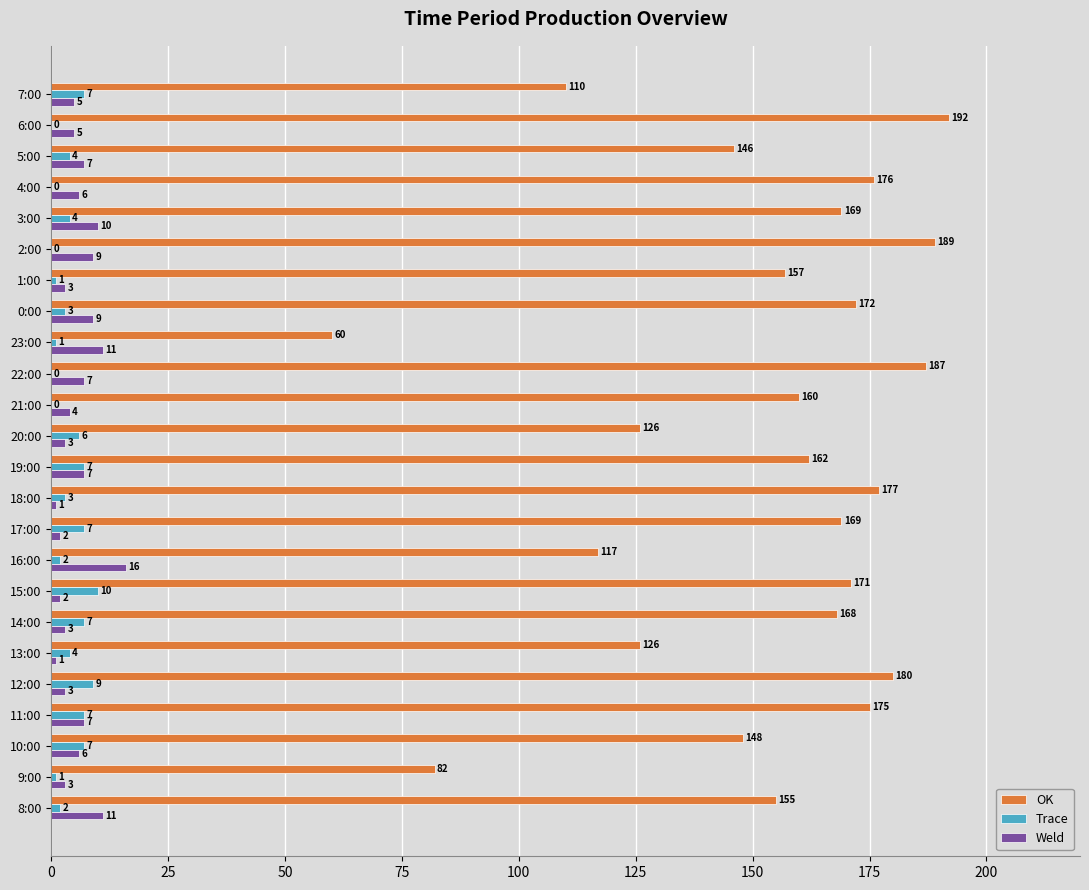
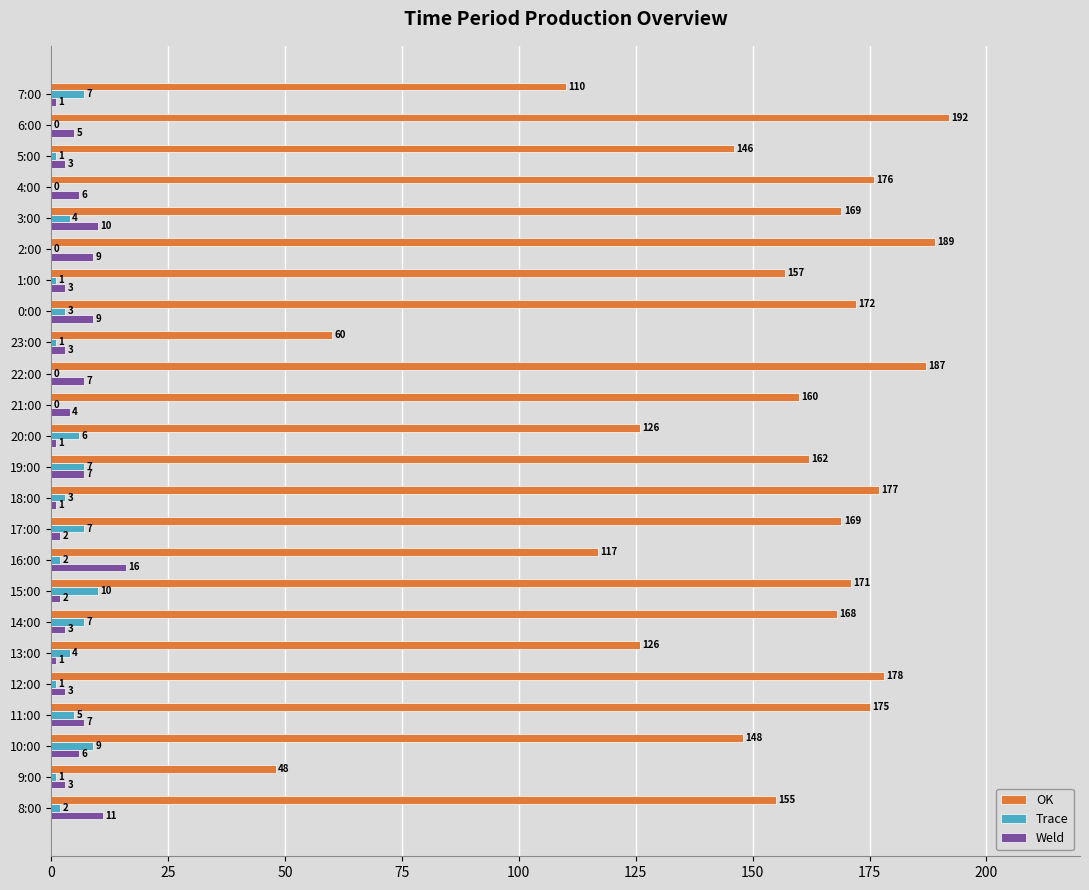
  {
    "OK": {
      "7:00": 110,
      "6:00": 192,
      "5:00": 146,
      "4:00": 176,
      "3:00": 169,
      "2:00": 189,
      "1:00": 157,
      "0:00": 172,
      "23:00": 60,
      "22:00": 187,
      "21:00": 160,
      "20:00": 126,
      "19:00": 162,
      "18:00": 177,
      "17:00": 169,
      "16:00": 117,
      "15:00": 171,
      "14:00": 168,
      "13:00": 126,
-     "12:00": 180,
+     "12:00": 178,
      "11:00": 175,
      "10:00": 148,
-     "9:00": 82,
+     "9:00": 48,
      "8:00": 155
    },
    "Trace": {
      "7:00": 7,
      "6:00": 0,
-     "5:00": 4,
+     "5:00": 1,
      "4:00": 0,
      "3:00": 4,
      "2:00": 0,
      "1:00": 1,
      "0:00": 3,
      "23:00": 1,
      "22:00": 0,
      "21:00": 0,
      "20:00": 6,
      "18:00": 3,
      "17:00": 7,
      "16:00": 2,
      "15:00": 10,
      "14:00": 7,
      "13:00": 4,
-     "12:00": 9,
-     "11:00": 7,
-     "10:00": 7,
+     "12:00": 1,
+     "11:00": 5,
+     "10:00": 9,
      "9:00": 1,
      "8:00": 2
    },
    "Weld": {
-     "7:00": 5,
+     "7:00": 1,
      "6:00": 5,
-     "5:00": 7,
+     "5:00": 3,
      "4:00": 6,
      "3:00": 10,
      "2:00": 9,
      "1:00": 3,
      "0:00": 9,
-     "23:00": 11,
+     "23:00": 3,
      "22:00": 7,
      "21:00": 4,
-     "20:00": 3,
+     "20:00": 1,
      "18:00": 1,
      "17:00": 2,
      "16:00": 16,
      "15:00": 2,
      "14:00": 3,
      "13:00": 1,
      "12:00": 3,
      "11:00": 7,
      "10:00": 6,
      "9:00": 3,
      "8:00": 11
    }
  }
